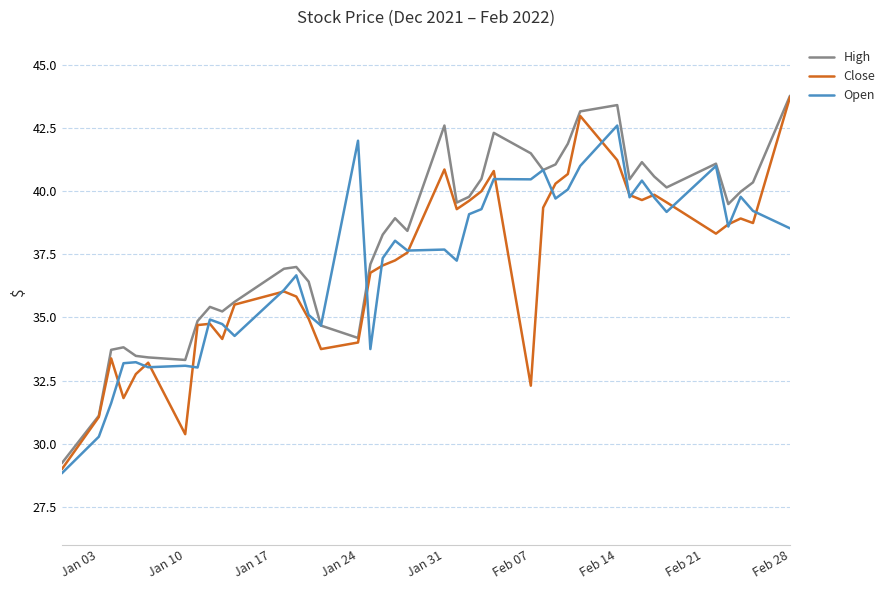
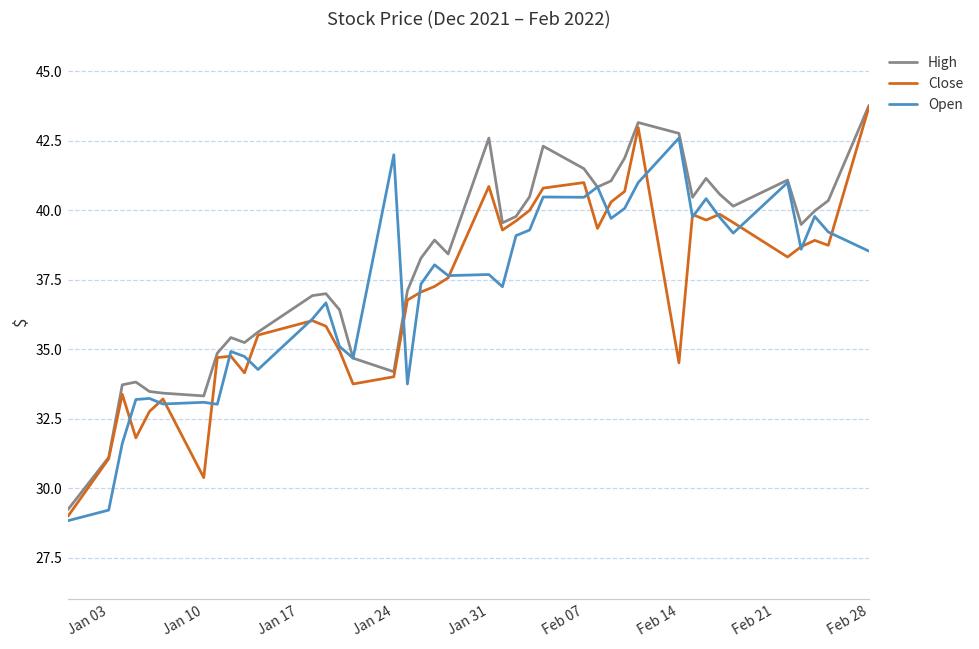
  {
    "High": {
      "Jan 10": 33.3,
      "Jan 24": 34.2,
      "Jan 31": 42.6,
      "Feb 07": 41.5,
-     "Feb 14": 43.4
+     "Feb 14": 42.8
    },
    "Close": {
      "Jan 10": 30.4,
      "Jan 24": 34.0,
      "Jan 31": 40.9,
-     "Feb 07": 32.3,
-     "Feb 14": 41.2
+     "Feb 07": 41.0,
+     "Feb 14": 34.5
    },
    "Open": {
-     "Jan 03": 30.3,
+     "Jan 03": 29.2,
      "Jan 10": 33.1,
      "Jan 24": 42.0,
      "Jan 31": 37.7,
      "Feb 07": 40.5,
      "Feb 14": 42.6,
      "Feb 28": 38.5
    }
  }
